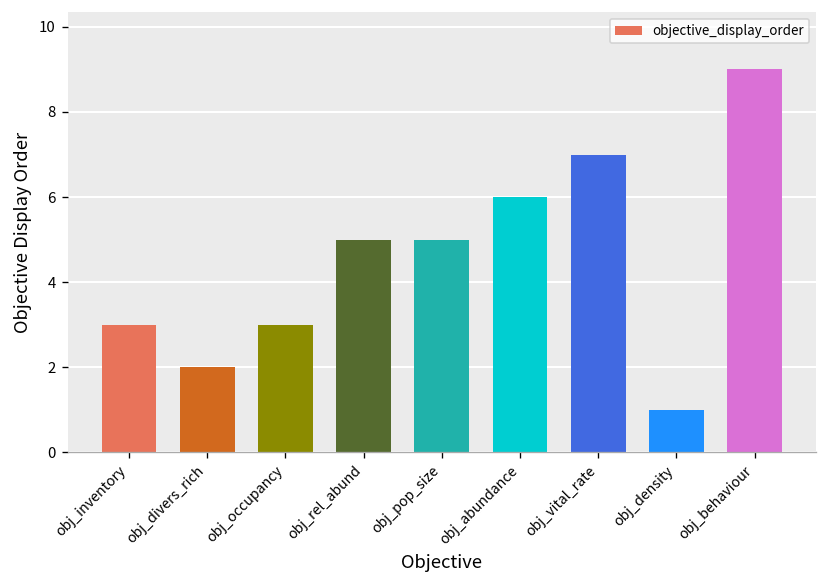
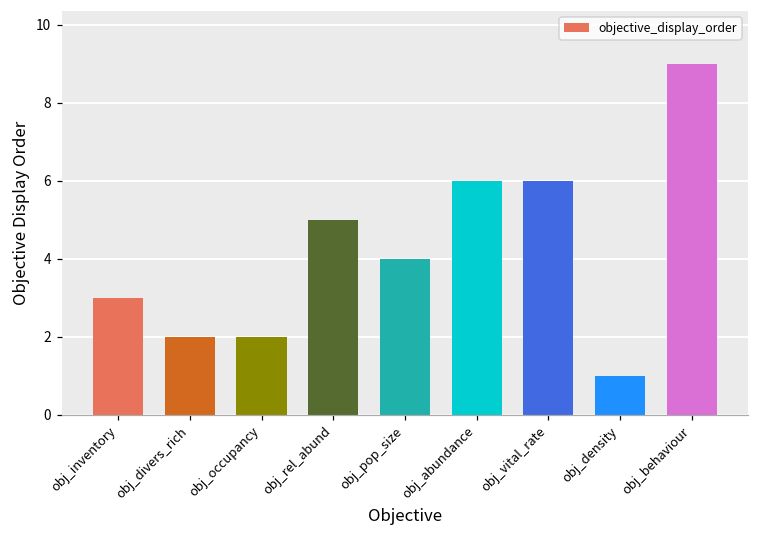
  {
    "obj_inventory": 3,
    "obj_divers_rich": 2,
-   "obj_occupancy": 3,
+   "obj_occupancy": 2,
    "obj_rel_abund": 5,
-   "obj_pop_size": 5,
+   "obj_pop_size": 4,
    "obj_abundance": 6,
-   "obj_vital_rate": 7,
+   "obj_vital_rate": 6,
    "obj_density": 1,
    "obj_behaviour": 9
  }
